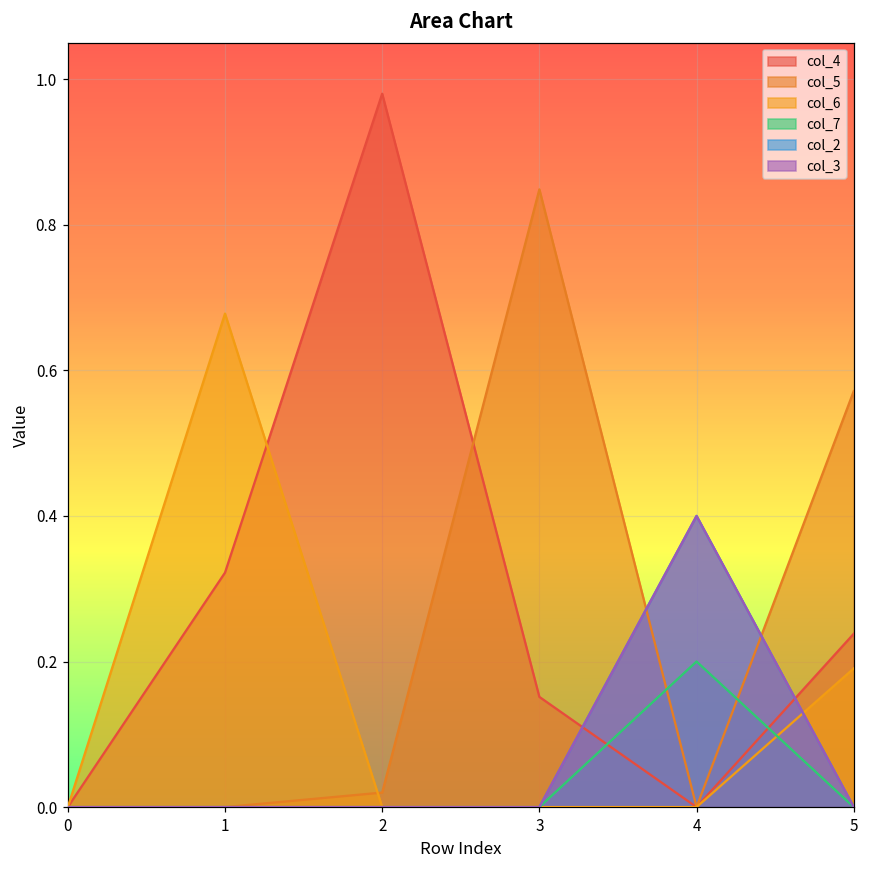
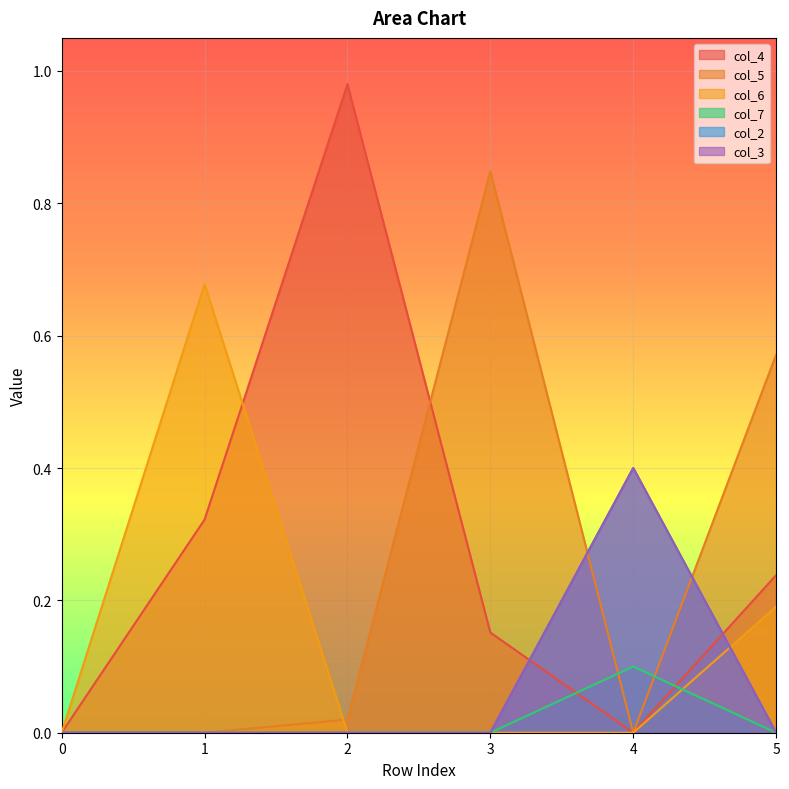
  {
    "col_7": {
-     "4": 0.2
+     "4": 0.1
    },
    "col_3": {
      "4": 0.4
    }
  }
